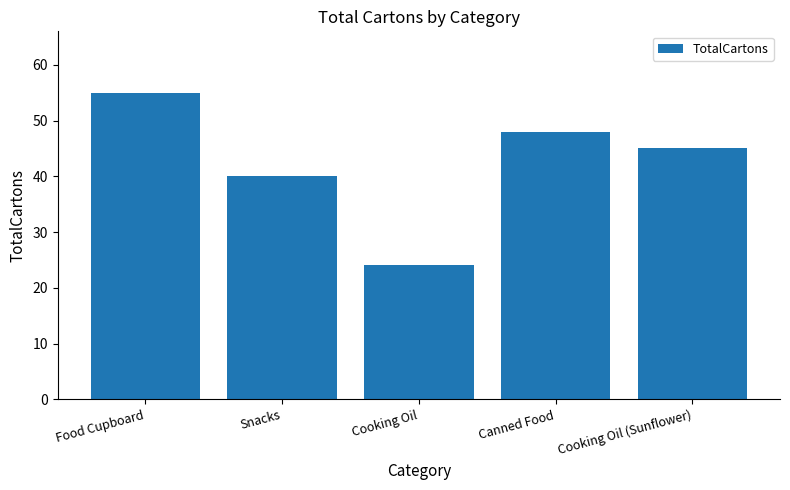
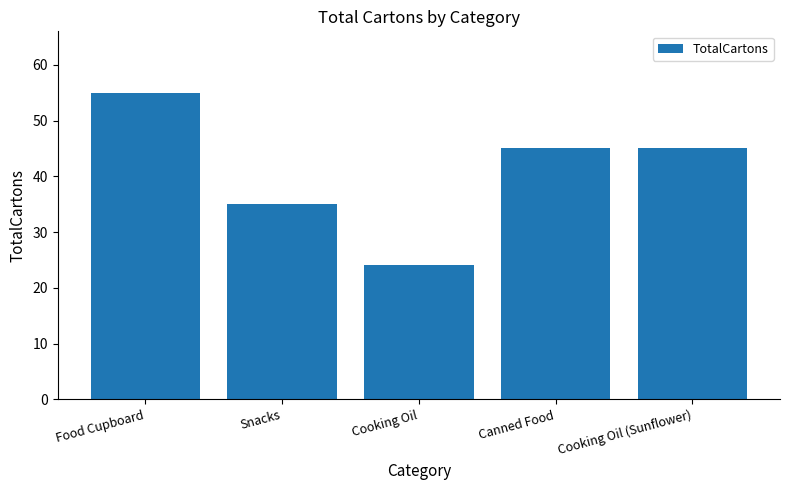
  {
    "Food Cupboard": 55,
-   "Snacks": 40,
+   "Snacks": 35,
    "Cooking Oil": 24,
-   "Canned Food": 48,
+   "Canned Food": 45,
    "Cooking Oil (Sunflower)": 45
  }
